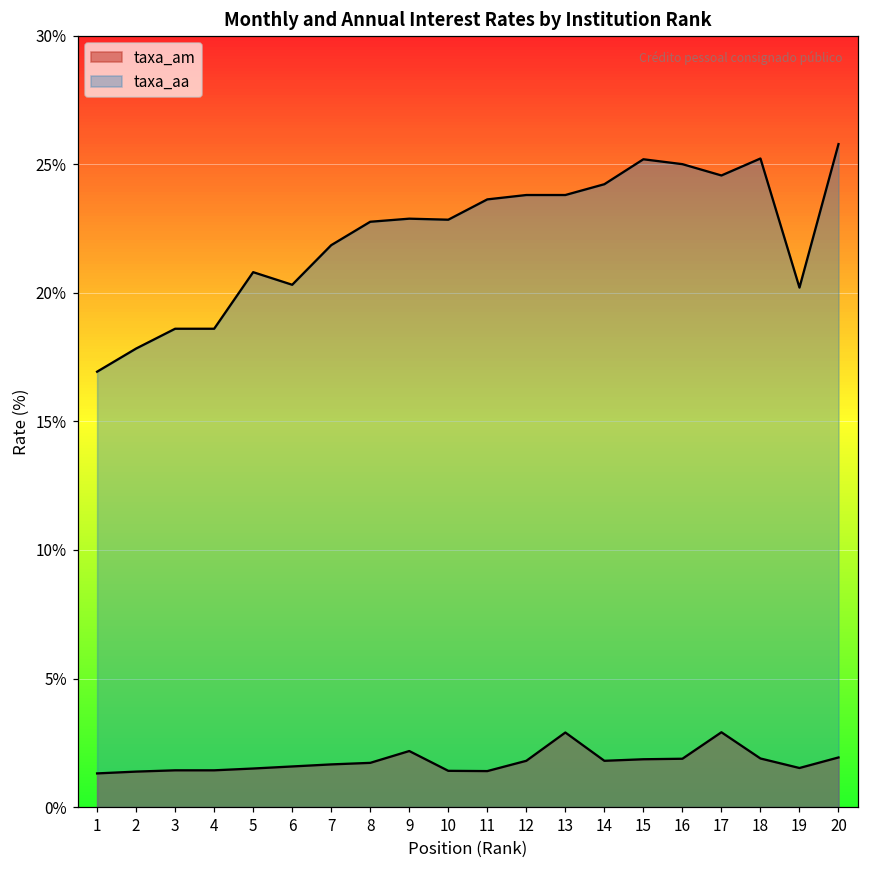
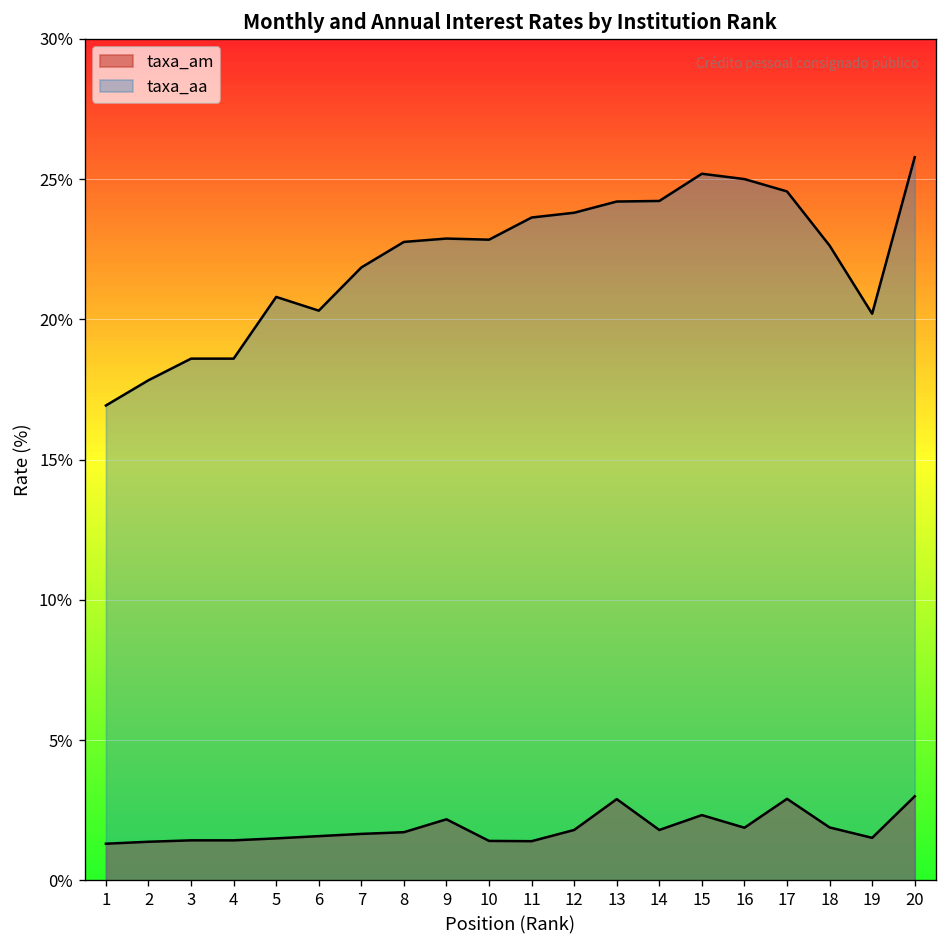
  {
    "taxa_am": {
      "1": "1.3%",
      "2": "1.4%",
      "3": "1.4%",
      "4": "1.4%",
      "5": "1.5%",
      "6": "1.6%",
      "7": "1.7%",
      "8": "1.7%",
      "9": "2.2%",
      "10": "1.4%",
      "11": "1.4%",
      "12": "1.8%",
      "13": "2.9%",
      "14": "1.8%",
-     "15": "1.9%",
+     "15": "2.3%",
      "16": "1.9%",
      "17": "2.9%",
      "18": "1.9%",
      "19": "1.5%",
-     "20": "1.9%"
+     "20": "3.0%"
    },
    "taxa_aa": {
      "1": "16.9%",
      "2": "17.8%",
      "3": "18.6%",
      "4": "18.6%",
      "5": "20.8%",
      "6": "20.3%",
      "7": "21.9%",
      "8": "22.8%",
      "9": "22.9%",
      "10": "22.8%",
      "11": "23.6%",
      "12": "23.8%",
-     "13": "23.8%",
+     "13": "24.2%",
      "14": "24.2%",
      "15": "25.2%",
      "16": "25.0%",
      "17": "24.6%",
-     "18": "25.2%",
+     "18": "22.6%",
      "19": "20.2%",
      "20": "25.8%"
    }
  }
